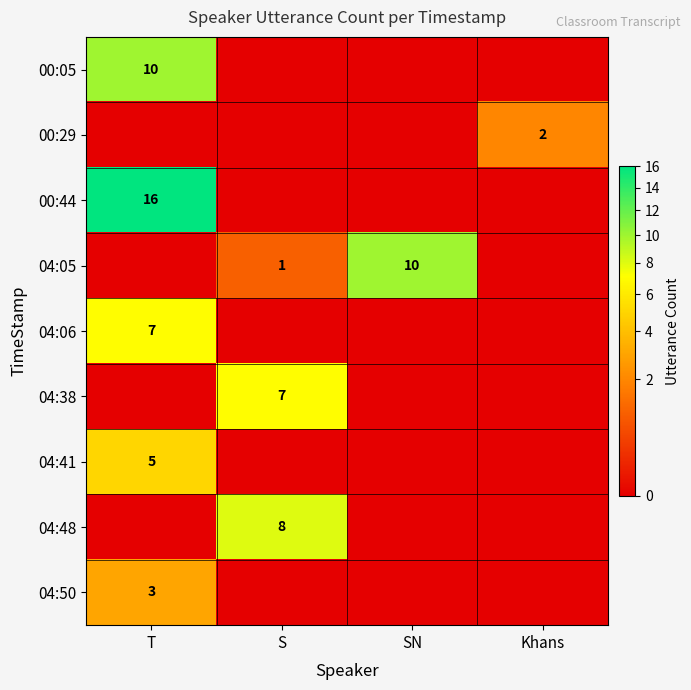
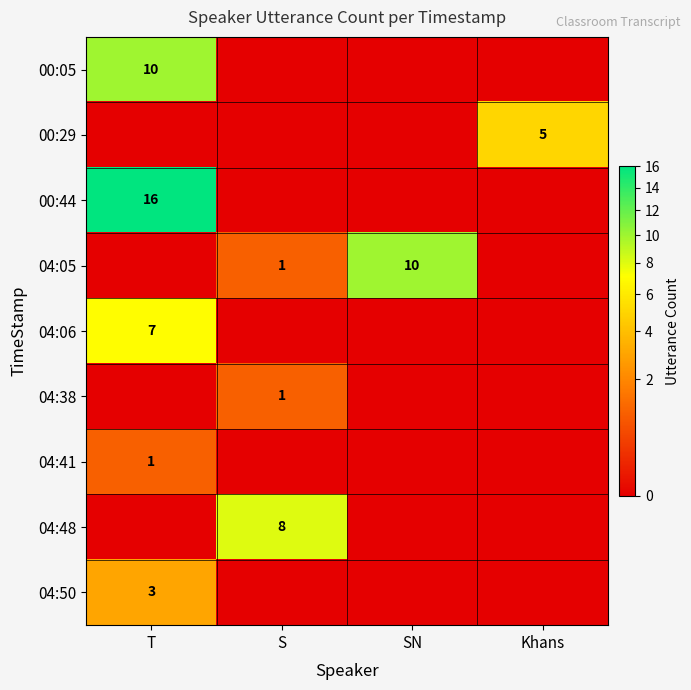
  {
    "00:05": {
      "T": 10
    },
    "00:29": {
-     "Khans": 2
+     "Khans": 5
    },
    "00:44": {
      "T": 16
    },
    "04:05": {
      "S": 1,
      "SN": 10
    },
    "04:06": {
      "T": 7
    },
    "04:38": {
-     "S": 7
+     "S": 1
    },
    "04:41": {
-     "T": 5
+     "T": 1
    },
    "04:48": {
      "S": 8
    },
    "04:50": {
      "T": 3
    }
  }
